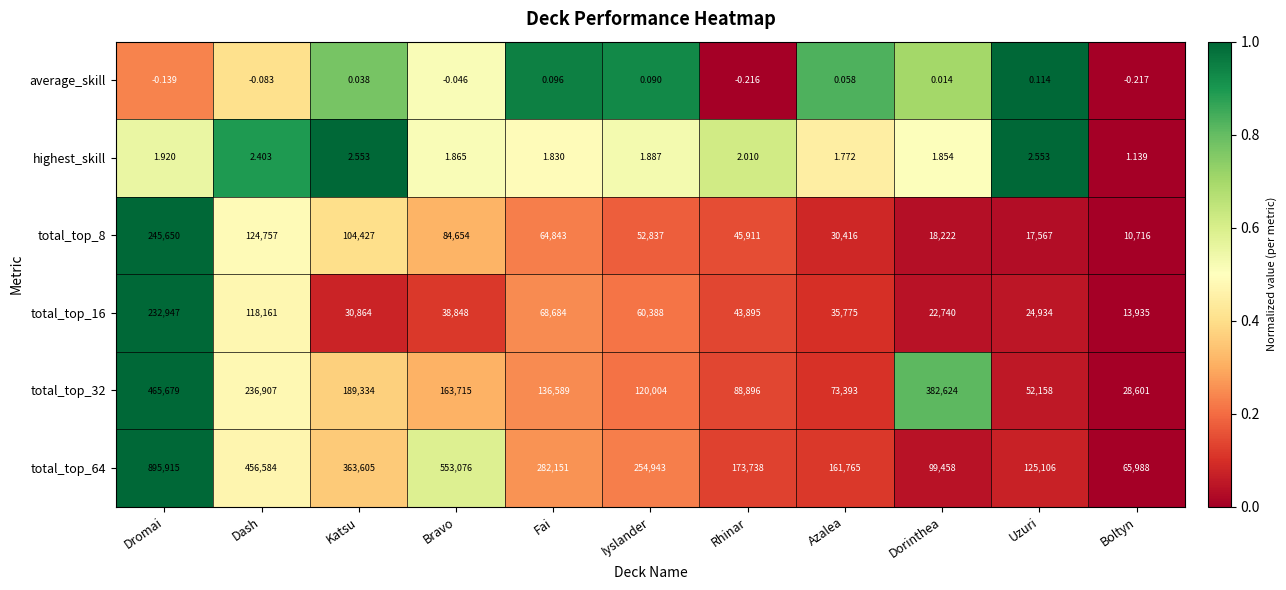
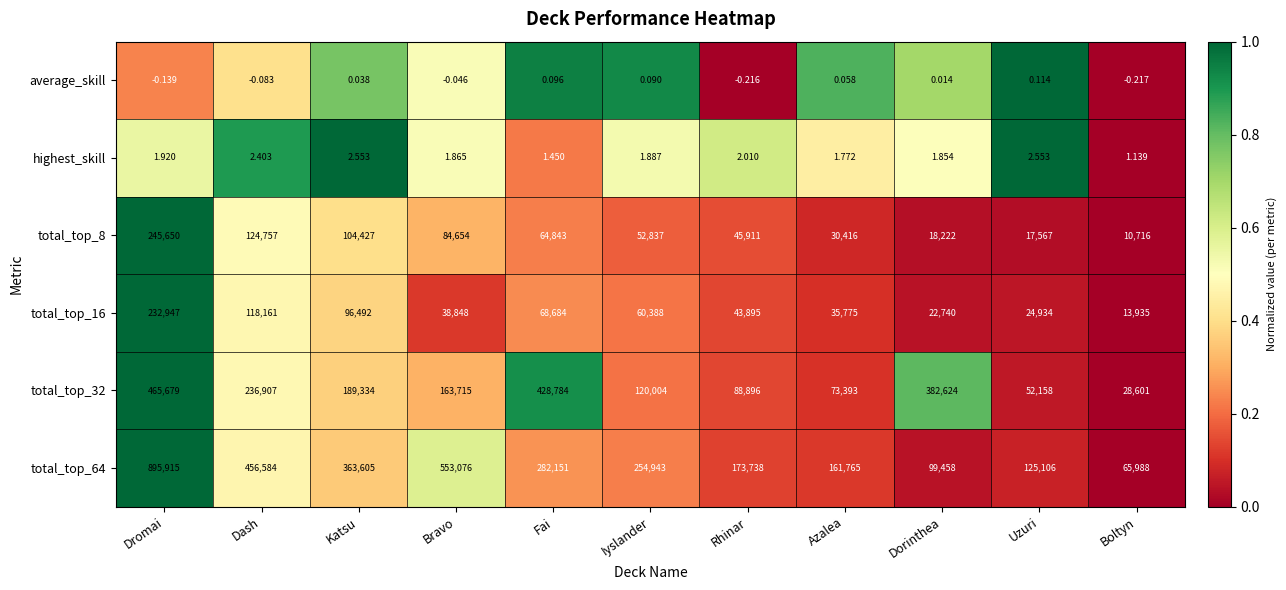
  {
    "average_skill": {
      "Dromai": "-0.139",
      "Dash": "-0.083",
      "Katsu": "0.038",
      "Bravo": "-0.046",
      "Fai": "0.096",
      "Iyslander": "0.090",
      "Rhinar": "-0.216",
      "Azalea": "0.058",
      "Dorinthea": "0.014",
      "Uzuri": "0.114",
      "Boltyn": "-0.217"
    },
    "highest_skill": {
      "Dromai": "1.920",
      "Dash": "2.403",
      "Katsu": "2.553",
      "Bravo": "1.865",
-     "Fai": "1.830",
+     "Fai": "1.450",
      "Iyslander": "1.887",
      "Rhinar": "2.010",
      "Azalea": "1.772",
      "Dorinthea": "1.854",
      "Uzuri": "2.553",
      "Boltyn": "1.139"
    },
    "total_top_8": {
      "Dromai": "245,650",
      "Dash": "124,757",
      "Katsu": "104,427",
      "Bravo": "84,654",
      "Fai": "64,843",
      "Iyslander": "52,837",
      "Rhinar": "45,911",
      "Azalea": "30,416",
      "Dorinthea": "18,222",
      "Uzuri": "17,567",
      "Boltyn": "10,716"
    },
    "total_top_16": {
      "Dromai": "232,947",
      "Dash": "118,161",
-     "Katsu": "30,864",
+     "Katsu": "96,492",
      "Bravo": "38,848",
      "Fai": "68,684",
      "Iyslander": "60,388",
      "Rhinar": "43,895",
      "Azalea": "35,775",
      "Dorinthea": "22,740",
      "Uzuri": "24,934",
      "Boltyn": "13,935"
    },
    "total_top_32": {
      "Dromai": "465,679",
      "Dash": "236,907",
      "Katsu": "189,334",
      "Bravo": "163,715",
-     "Fai": "136,589",
+     "Fai": "428,784",
      "Iyslander": "120,004",
      "Rhinar": "88,896",
      "Azalea": "73,393",
      "Dorinthea": "382,624",
      "Uzuri": "52,158",
      "Boltyn": "28,601"
    },
    "total_top_64": {
      "Dromai": "895,915",
      "Dash": "456,584",
      "Katsu": "363,605",
      "Bravo": "553,076",
      "Fai": "282,151",
      "Iyslander": "254,943",
      "Rhinar": "173,738",
      "Azalea": "161,765",
      "Dorinthea": "99,458",
      "Uzuri": "125,106",
      "Boltyn": "65,988"
    }
  }
